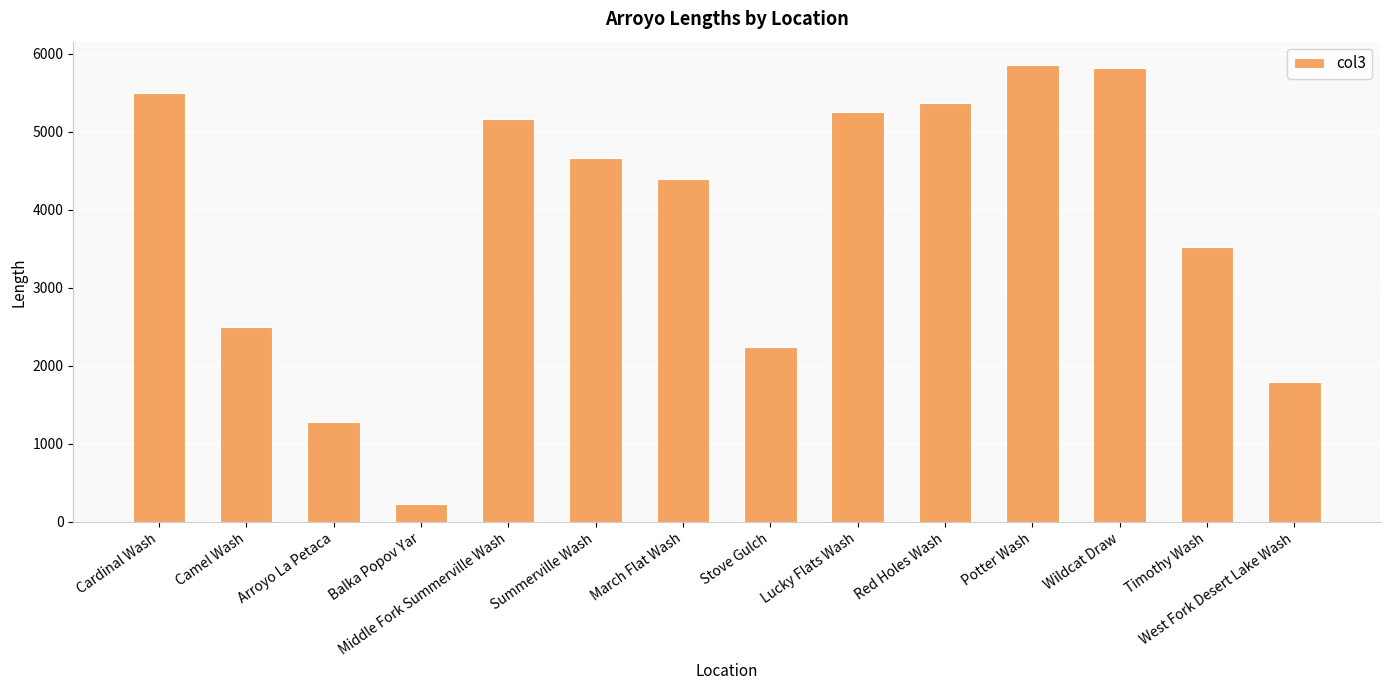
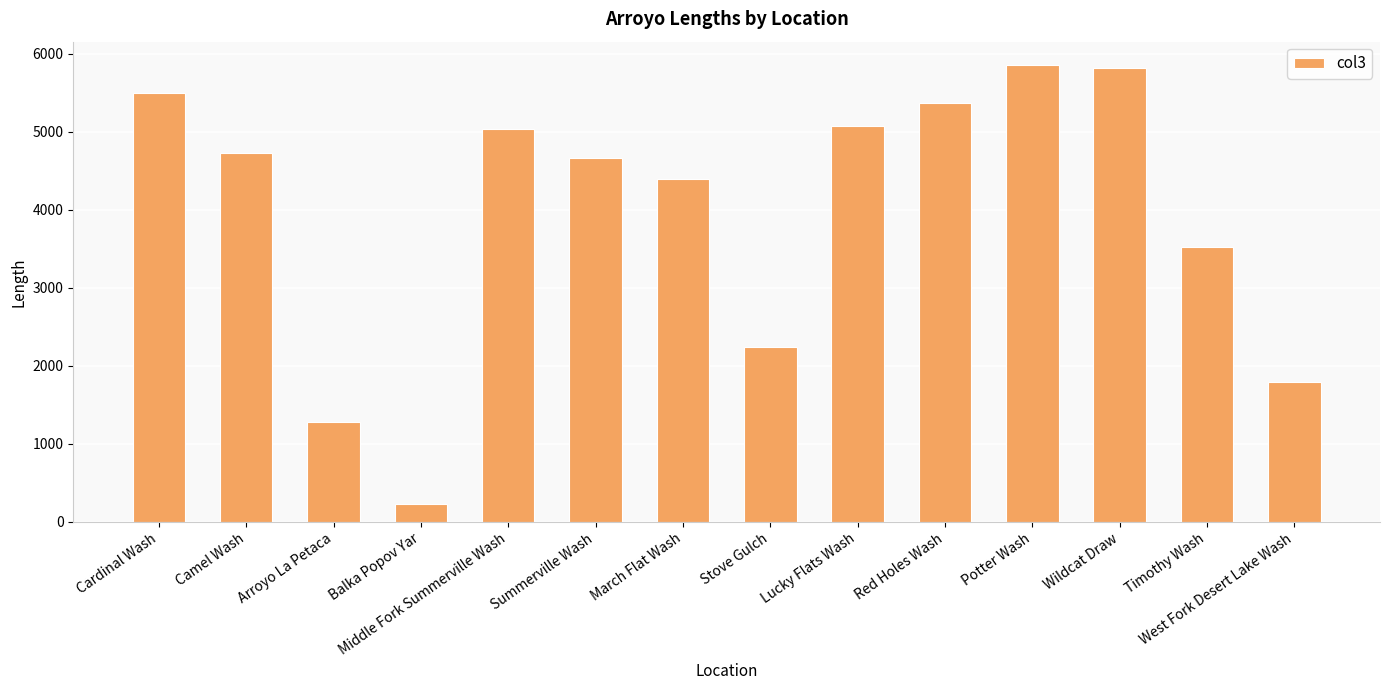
  {
    "Cardinal Wash": 5500,
-   "Camel Wash": 2500,
+   "Camel Wash": 4700,
    "Arroyo La Petaca": 1300,
    "Balka Popov Yar": 200,
-   "Middle Fork Summerville Wash": 5200,
+   "Middle Fork Summerville Wash": 5000,
    "Summerville Wash": 4700,
    "March Flat Wash": 4400,
    "Stove Gulch": 2200,
-   "Lucky Flats Wash": 5200,
+   "Lucky Flats Wash": 5100,
    "Red Holes Wash": 5400,
    "Potter Wash": 5900,
    "Wildcat Draw": 5800,
    "Timothy Wash": 3500,
    "West Fork Desert Lake Wash": 1800
  }
